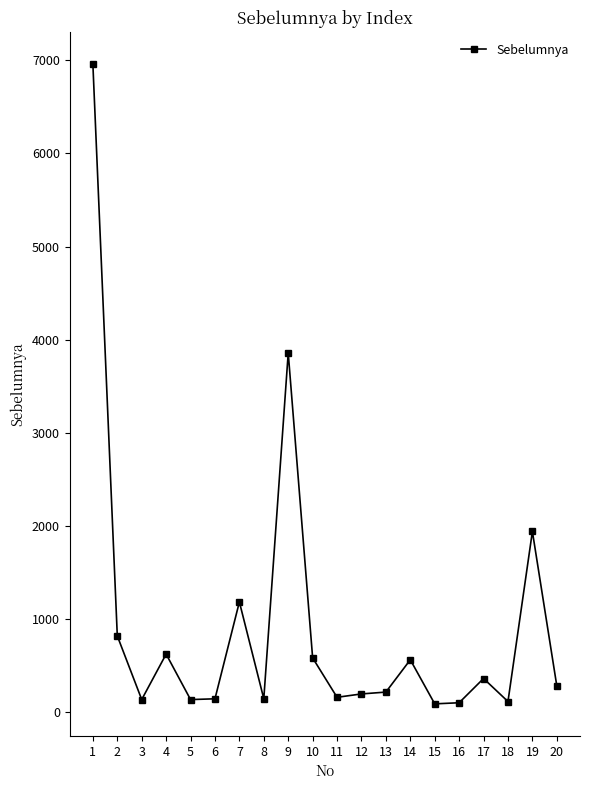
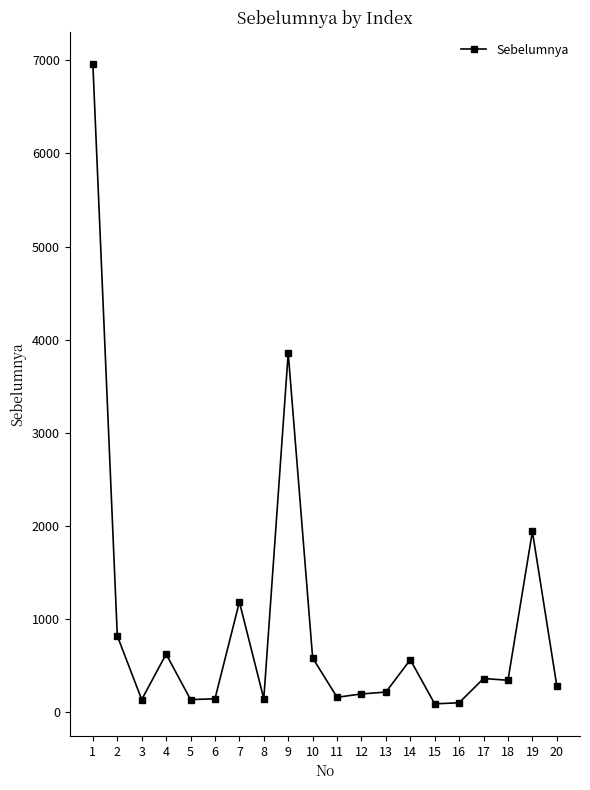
  {
    "1": 7000,
    "2": 800,
    "3": 100,
    "4": 600,
    "5": 100,
    "6": 100,
    "7": 1200,
    "8": 100,
    "9": 3900,
    "10": 600,
    "11": 200,
    "12": 200,
    "13": 200,
    "14": 600,
    "15": 100,
    "16": 100,
    "17": 400,
-   "18": 100,
+   "18": 300,
    "19": 1900,
    "20": 300
  }
